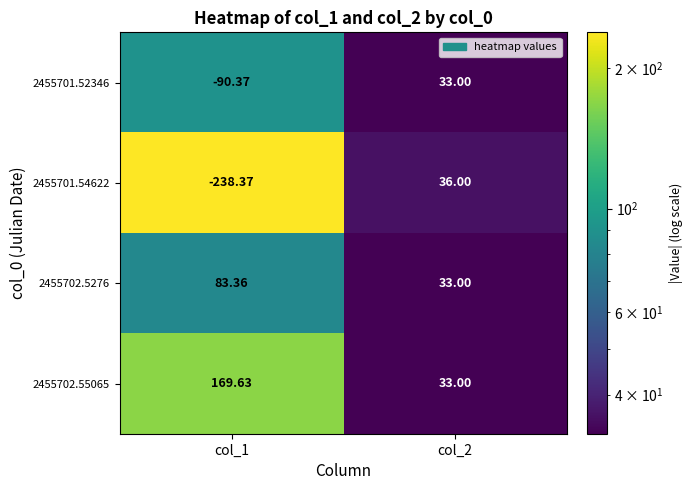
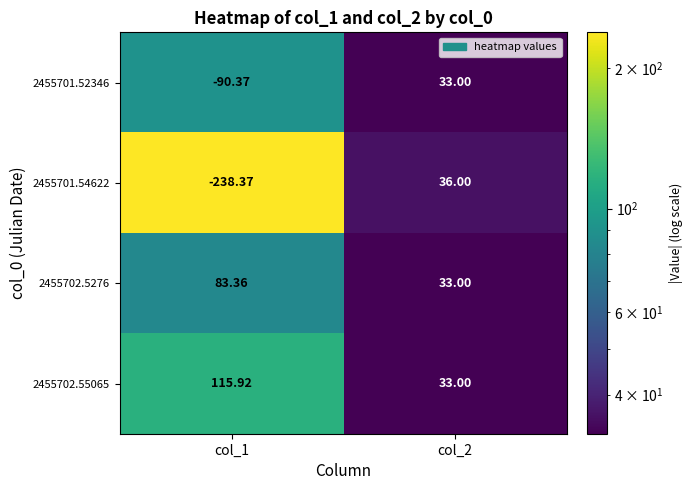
  {
    "2455701.52346": {
      "col_1": -90.37,
      "col_2": 33.00
    },
    "2455701.54622": {
      "col_1": -238.37,
      "col_2": 36.00
    },
    "2455702.5276": {
      "col_1": 83.36,
      "col_2": 33.00
    },
    "2455702.55065": {
-     "col_1": 169.63,
+     "col_1": 115.92,
      "col_2": 33.00
    }
  }
